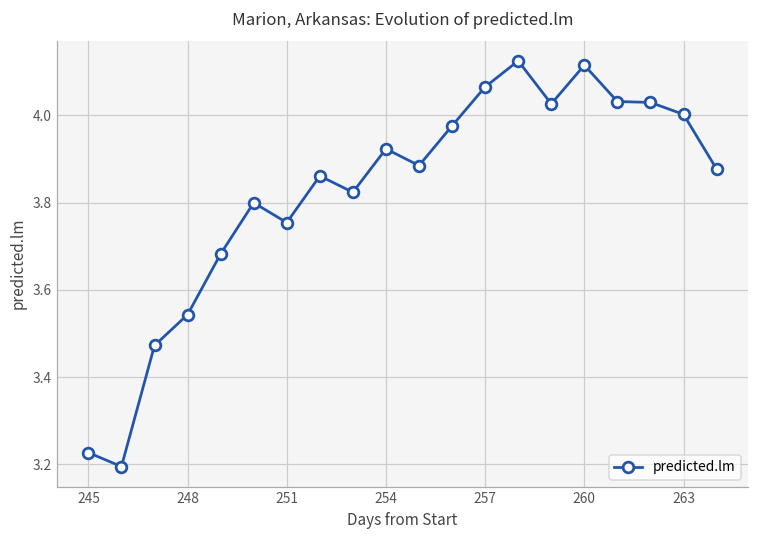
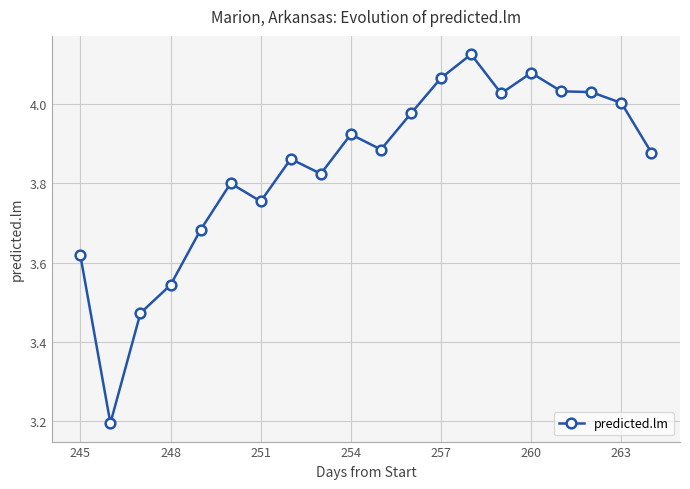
  {
-   "245": 3.23,
+   "245": 3.62,
    "248": 3.54,
    "251": 3.75,
    "254": 3.92,
    "257": 4.07,
-   "260": 4.12,
+   "260": 4.08,
    "263": 4.00
  }
